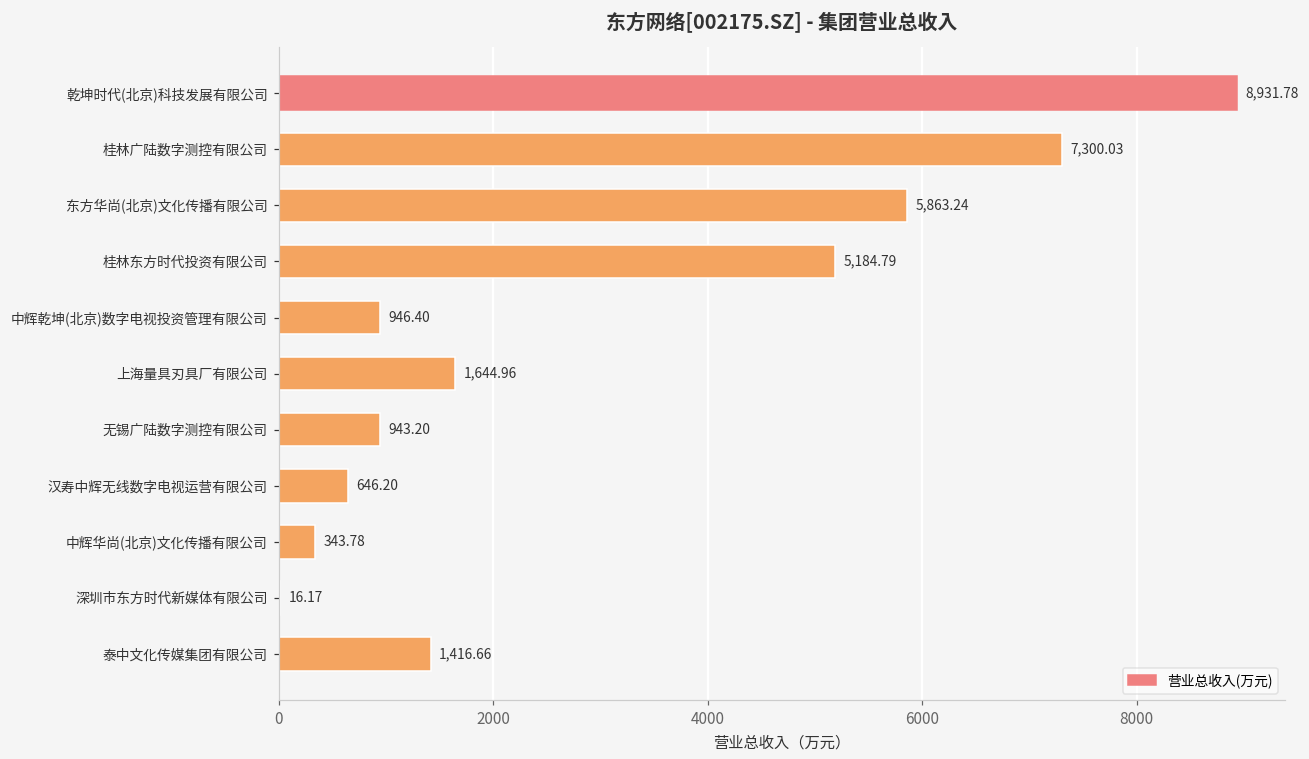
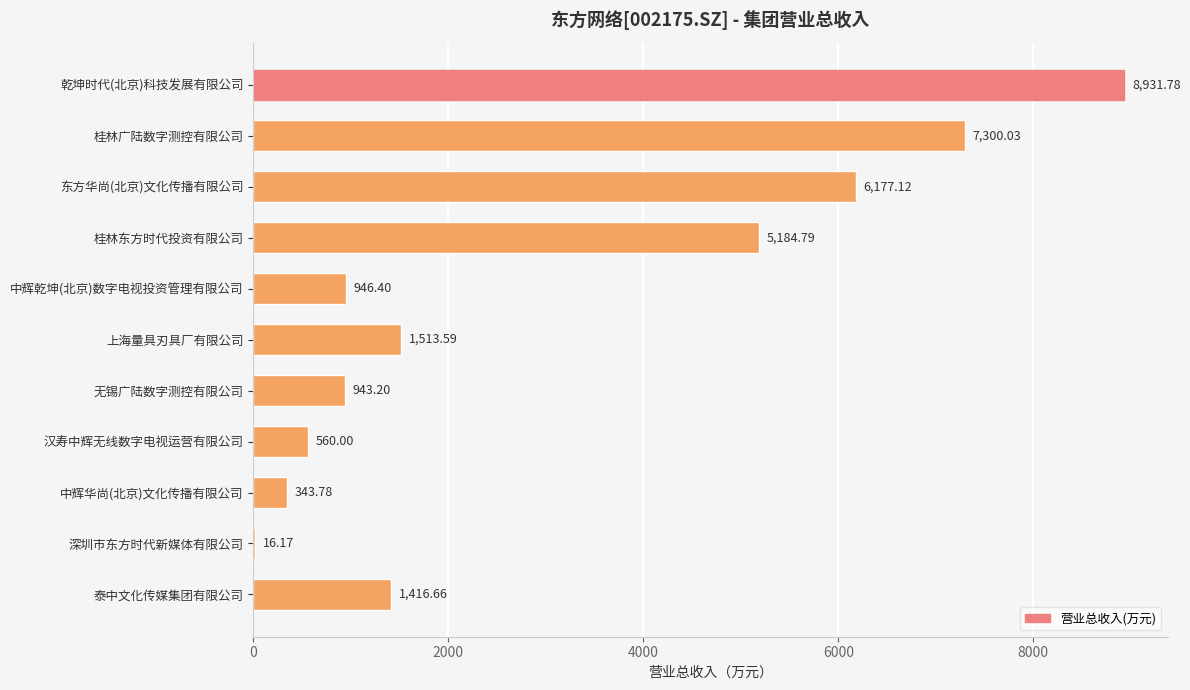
  {
    "乾坤时代(北京)科技发展有限公司": "8,931.78",
    "桂林广陆数字测控有限公司": "7,300.03",
-   "东方华尚(北京)文化传播有限公司": "5,863.24",
+   "东方华尚(北京)文化传播有限公司": "6,177.12",
    "桂林东方时代投资有限公司": "5,184.79",
    "中辉乾坤(北京)数字电视投资管理有限公司": "946.40",
-   "上海量具刃具厂有限公司": "1,644.96",
+   "上海量具刃具厂有限公司": "1,513.59",
    "无锡广陆数字测控有限公司": "943.20",
-   "汉寿中辉无线数字电视运营有限公司": "646.20",
+   "汉寿中辉无线数字电视运营有限公司": "560.00",
    "中辉华尚(北京)文化传播有限公司": "343.78",
    "深圳市东方时代新媒体有限公司": "16.17",
    "泰中文化传媒集团有限公司": "1,416.66"
  }
